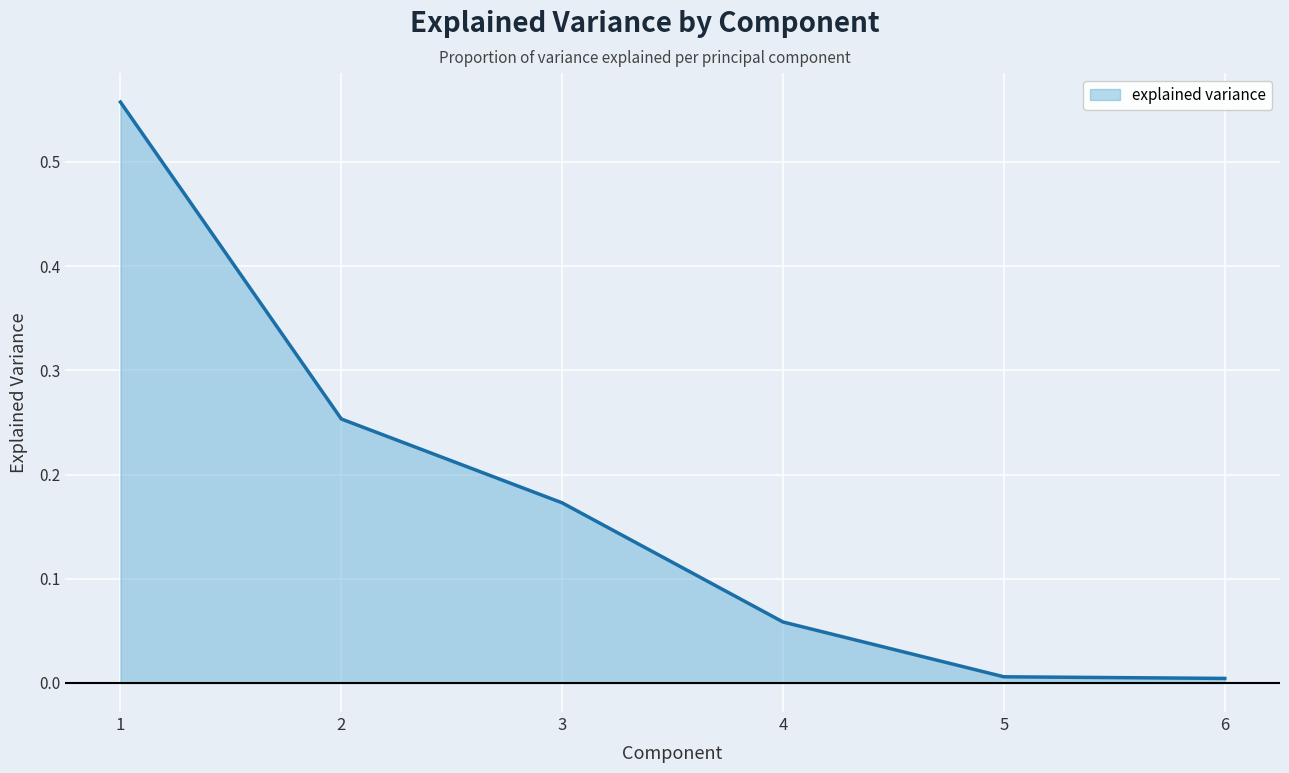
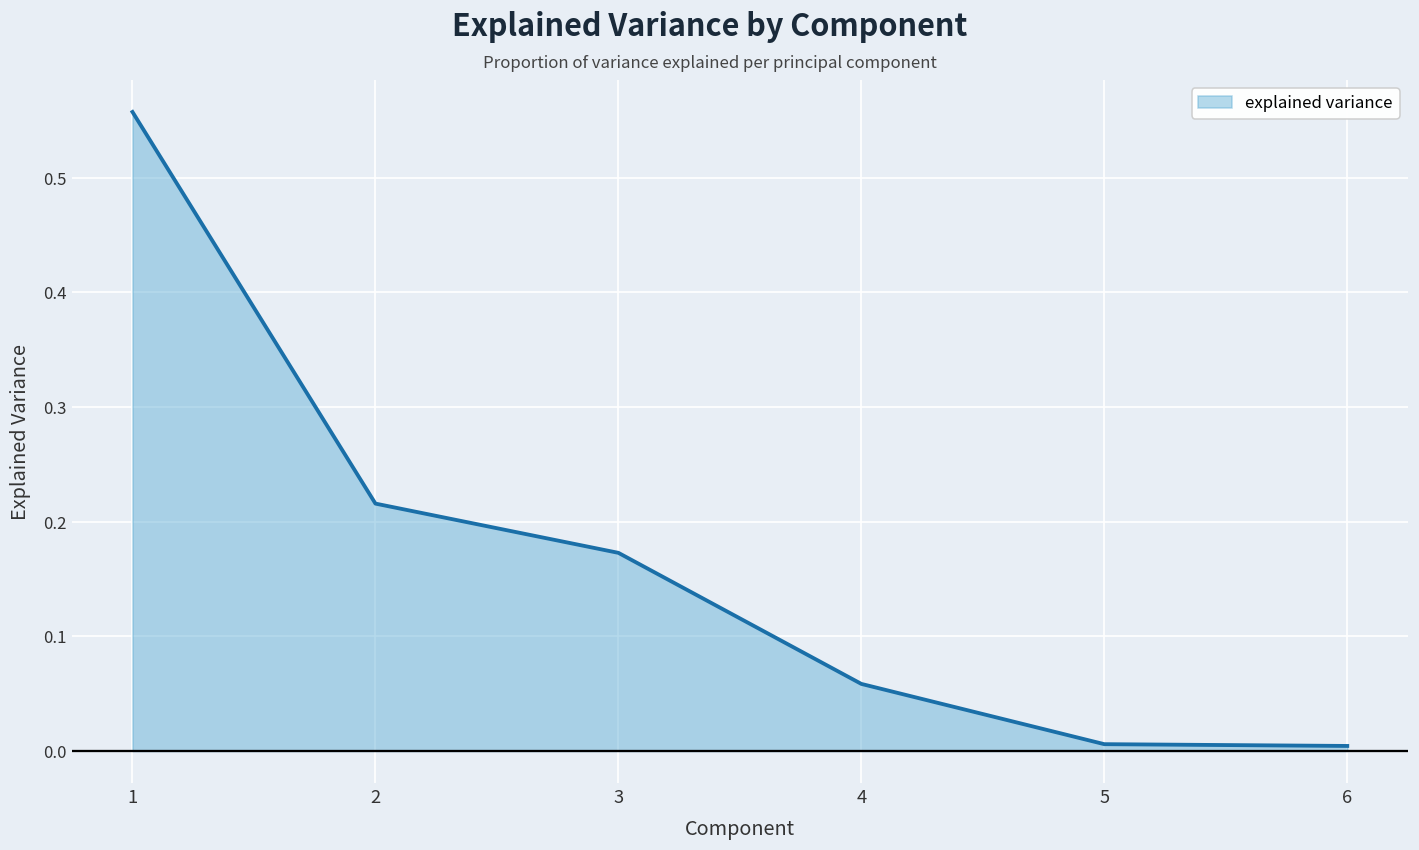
  {
    "1": 0.557,
-   "2": 0.253,
+   "2": 0.216,
    "3": 0.173,
    "4": 0.059,
    "5": 0.006,
    "6": 0.004
  }
